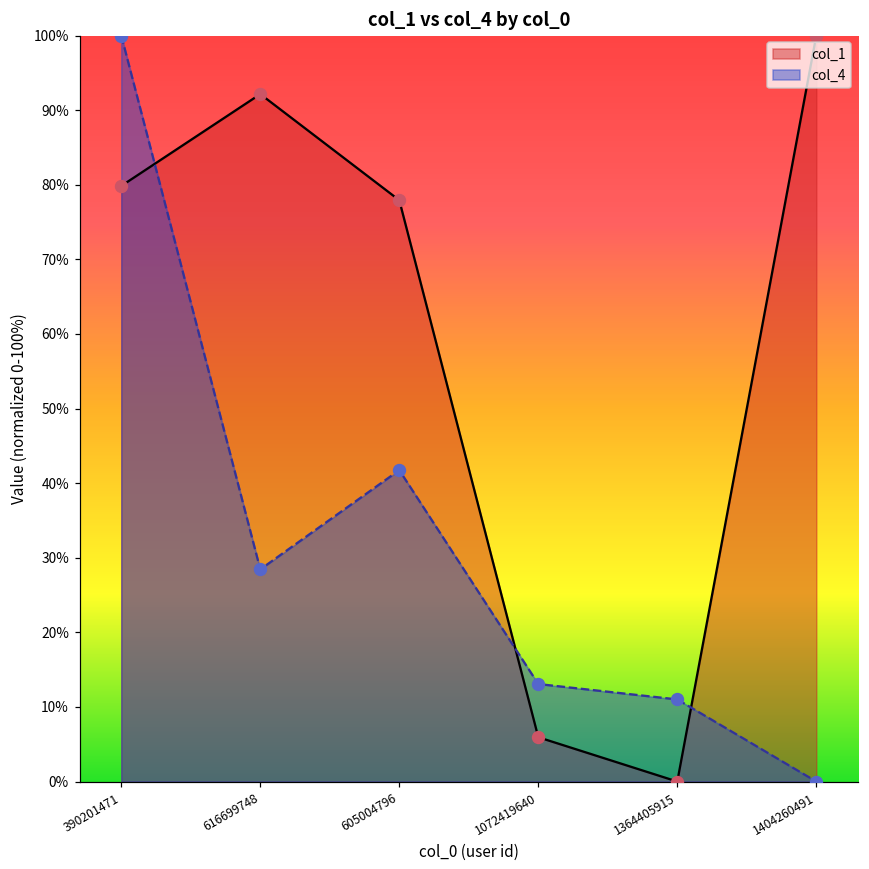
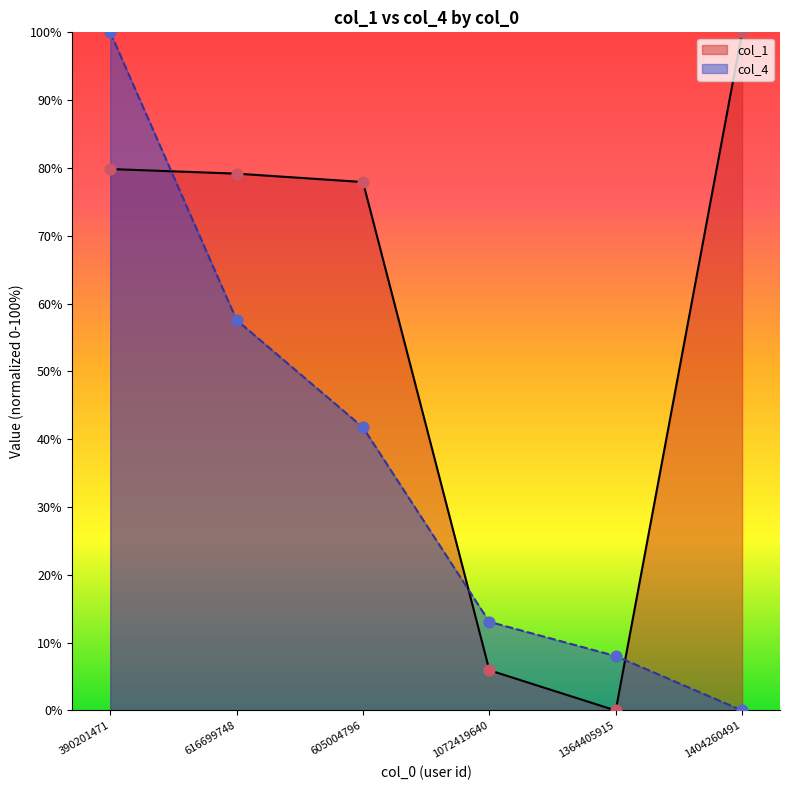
  {
    "col_1": {
      "390201471": "80%",
-     "616699748": "92%",
+     "616699748": "79%",
      "605004796": "78%",
      "1072419640": "6%",
      "1364405915": "0%",
      "1404260491": "100%"
    },
    "col_4": {
      "390201471": "100%",
-     "616699748": "28%",
+     "616699748": "58%",
      "605004796": "42%",
      "1072419640": "13%",
-     "1364405915": "11%",
+     "1364405915": "8%",
      "1404260491": "0%"
    }
  }
